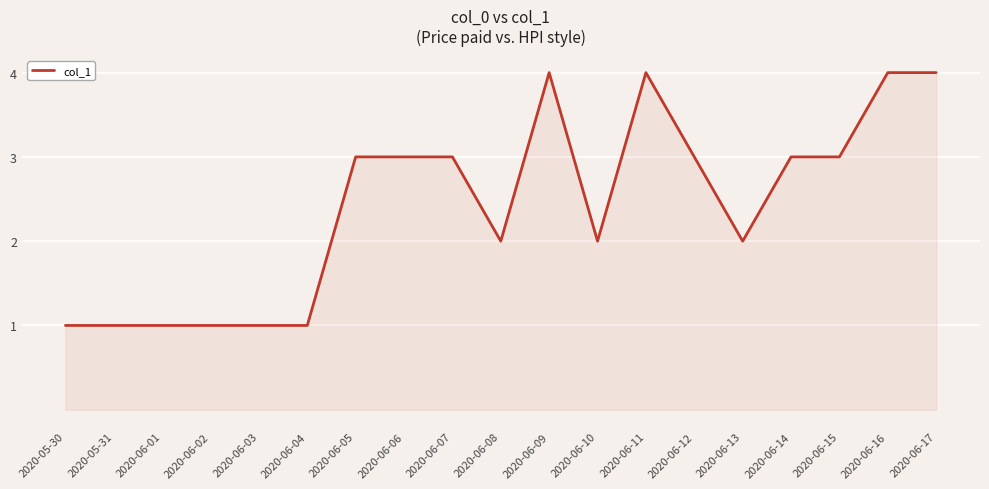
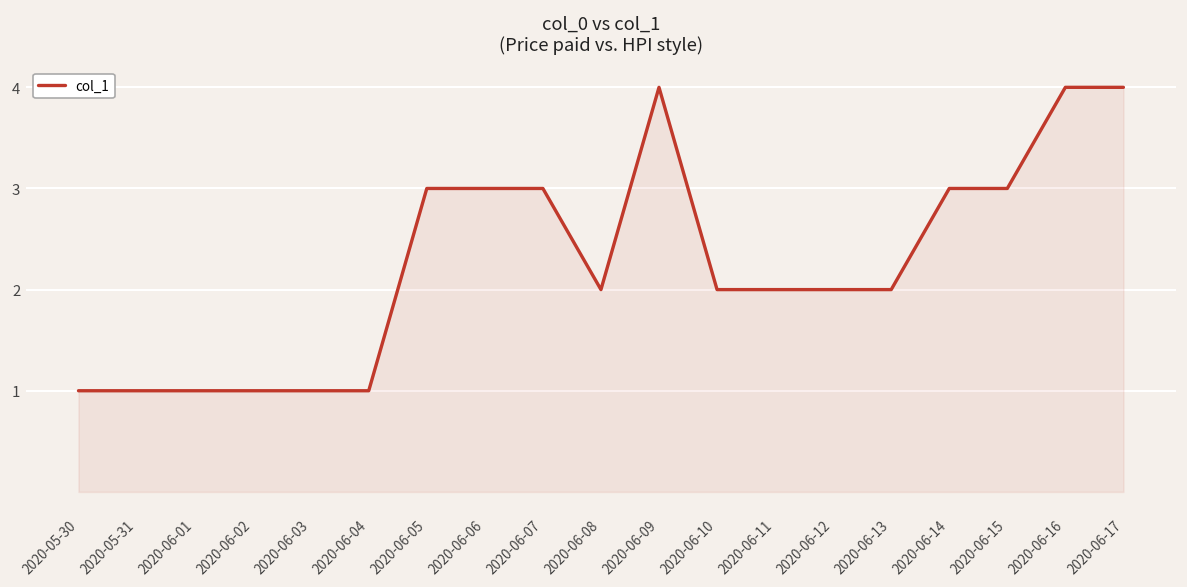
  {
    "2020-05-30": 1,
    "2020-05-31": 1,
    "2020-06-01": 1,
    "2020-06-02": 1,
    "2020-06-03": 1,
    "2020-06-04": 1,
    "2020-06-05": 3,
    "2020-06-06": 3,
    "2020-06-07": 3,
    "2020-06-08": 2,
    "2020-06-09": 4,
    "2020-06-10": 2,
-   "2020-06-11": 4,
-   "2020-06-12": 3,
+   "2020-06-11": 2,
+   "2020-06-12": 2,
    "2020-06-13": 2,
    "2020-06-14": 3,
    "2020-06-15": 3,
    "2020-06-16": 4,
    "2020-06-17": 4
  }
